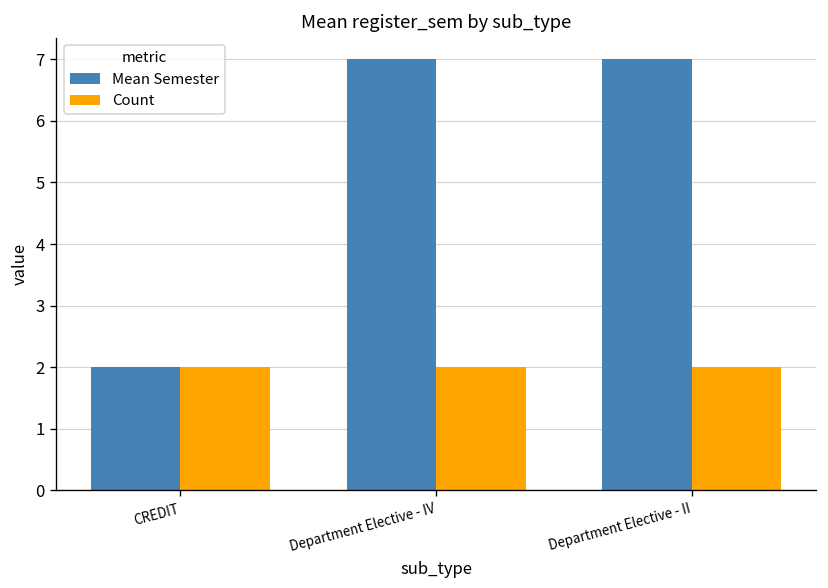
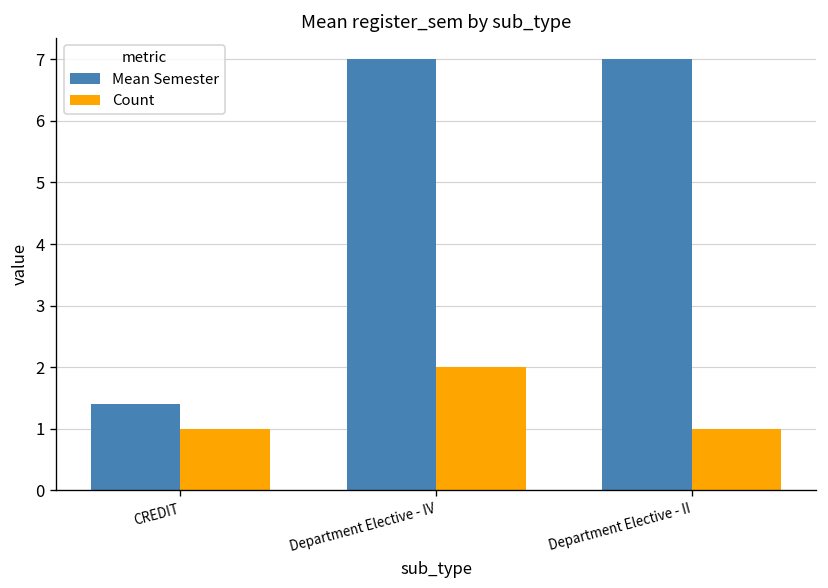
  {
    "Mean Semester": {
-     "CREDIT": 2.0,
+     "CREDIT": 1.4,
      "Department Elective - IV": 7.0,
      "Department Elective - II": 7.0
    },
    "Count": {
-     "CREDIT": 2,
+     "CREDIT": 1,
      "Department Elective - IV": 2,
-     "Department Elective - II": 2
+     "Department Elective - II": 1
    }
  }
